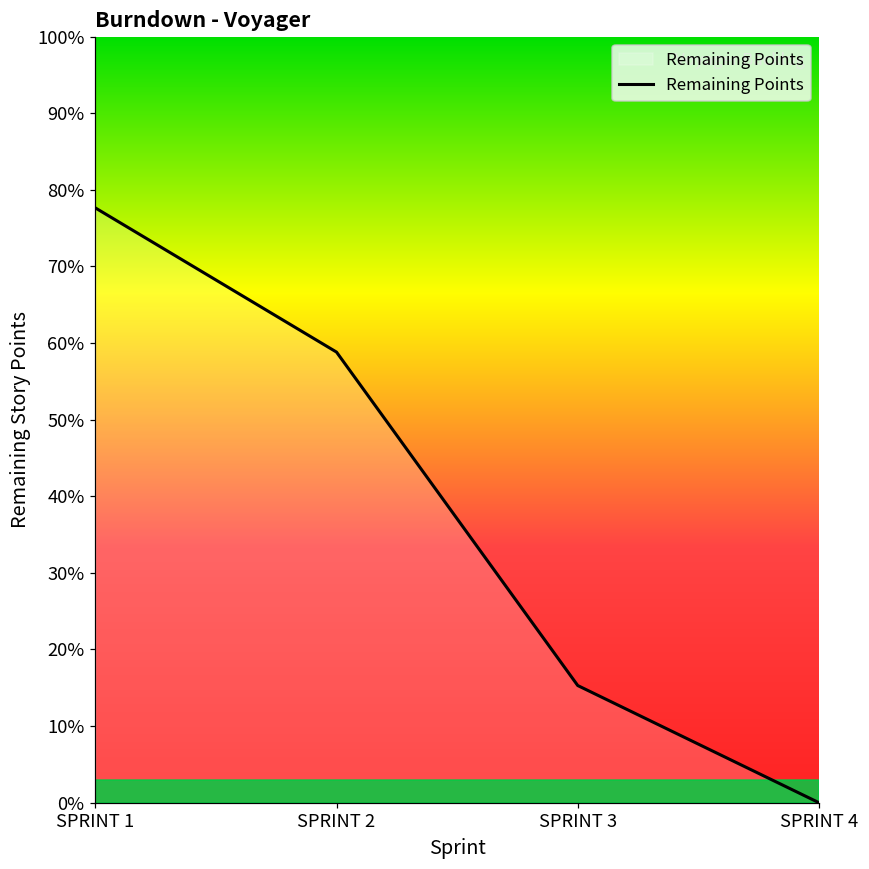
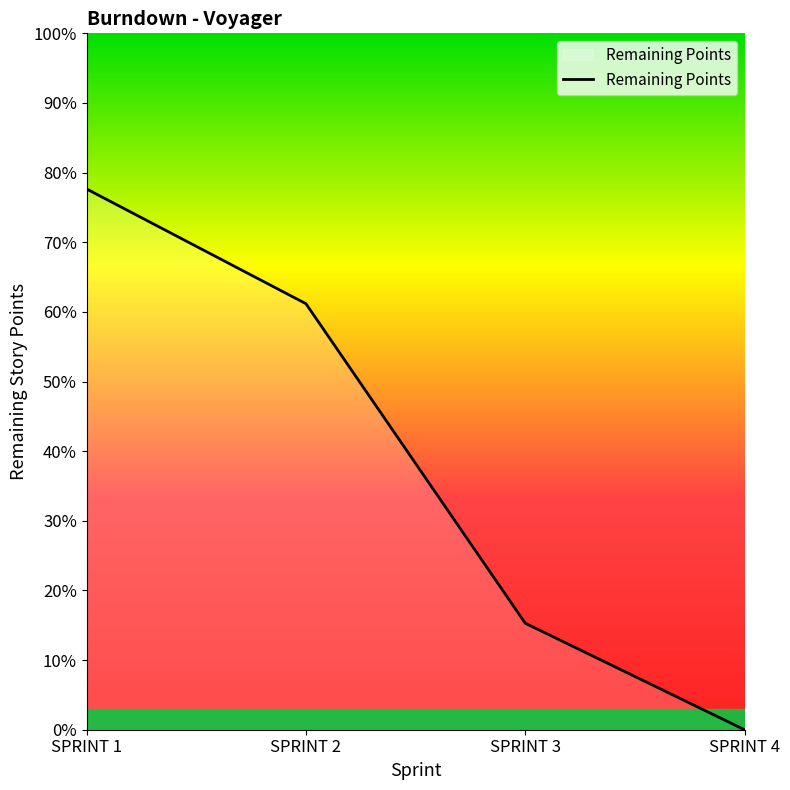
  {
    "SPRINT 1": "78%",
-   "SPRINT 2": "59%",
+   "SPRINT 2": "61%",
    "SPRINT 3": "15%"
  }
